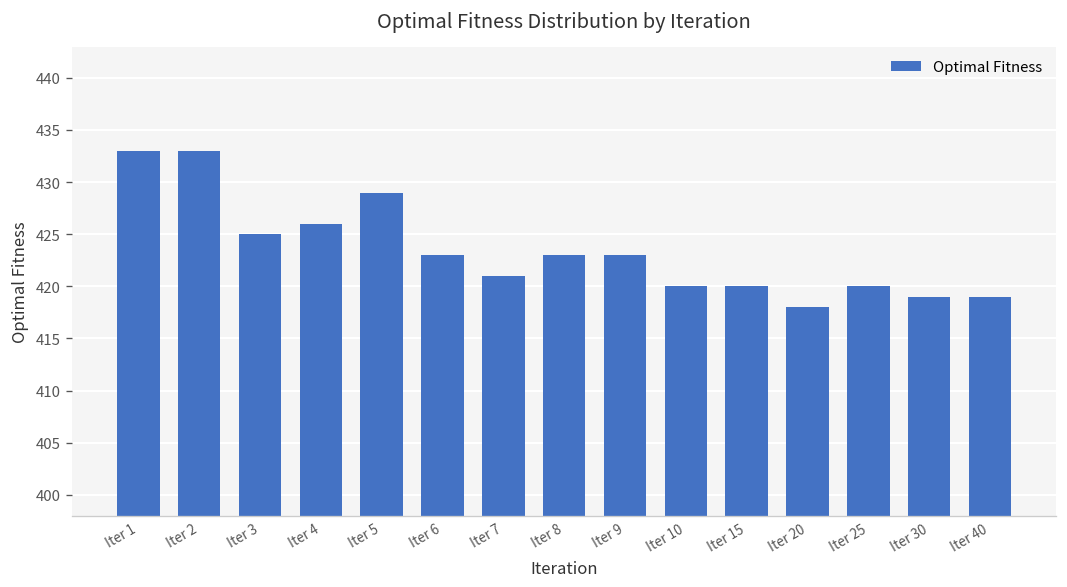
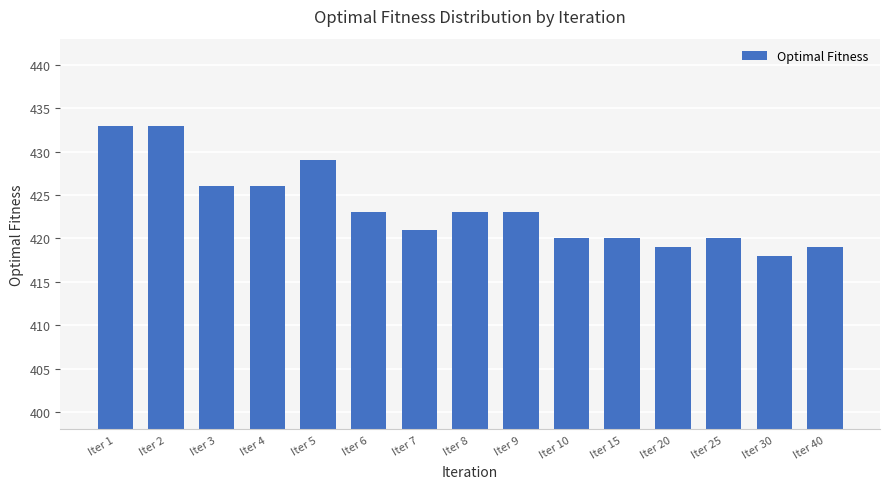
  {
    "Iter 1": 433,
    "Iter 2": 433,
-   "Iter 3": 425,
+   "Iter 3": 426,
    "Iter 4": 426,
    "Iter 5": 429,
    "Iter 6": 423,
    "Iter 7": 421,
    "Iter 8": 423,
    "Iter 9": 423,
    "Iter 10": 420,
    "Iter 15": 420,
-   "Iter 20": 418,
+   "Iter 20": 419,
    "Iter 25": 420,
-   "Iter 30": 419,
+   "Iter 30": 418,
    "Iter 40": 419
  }
